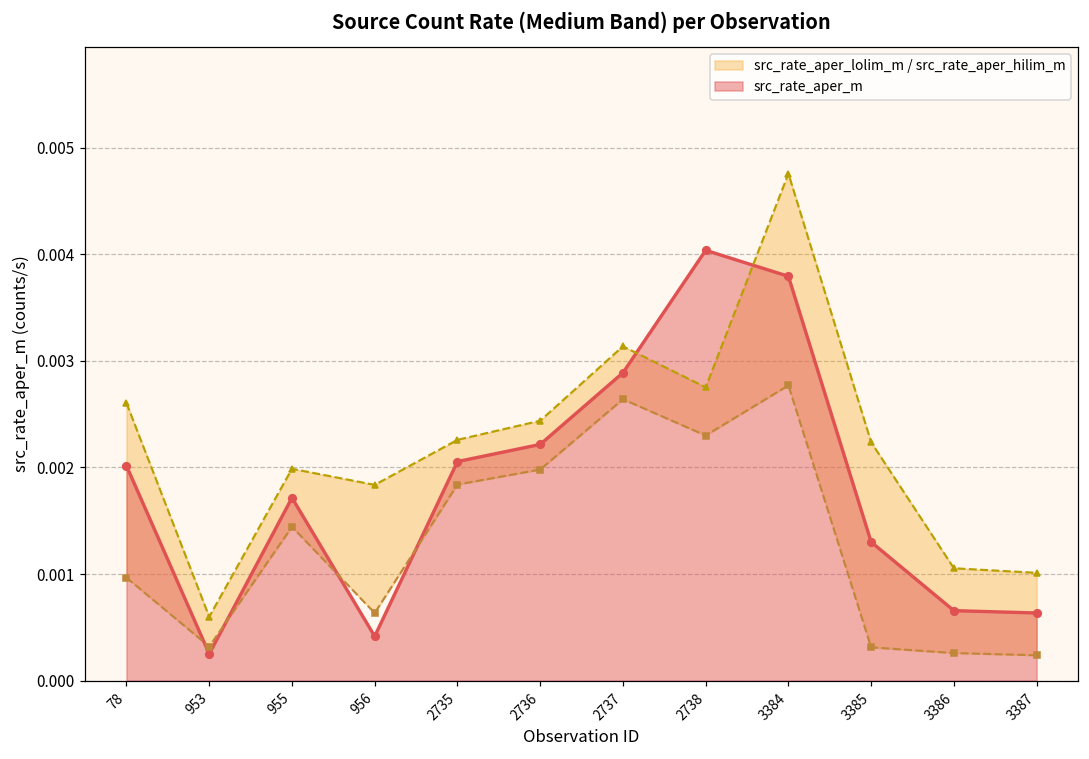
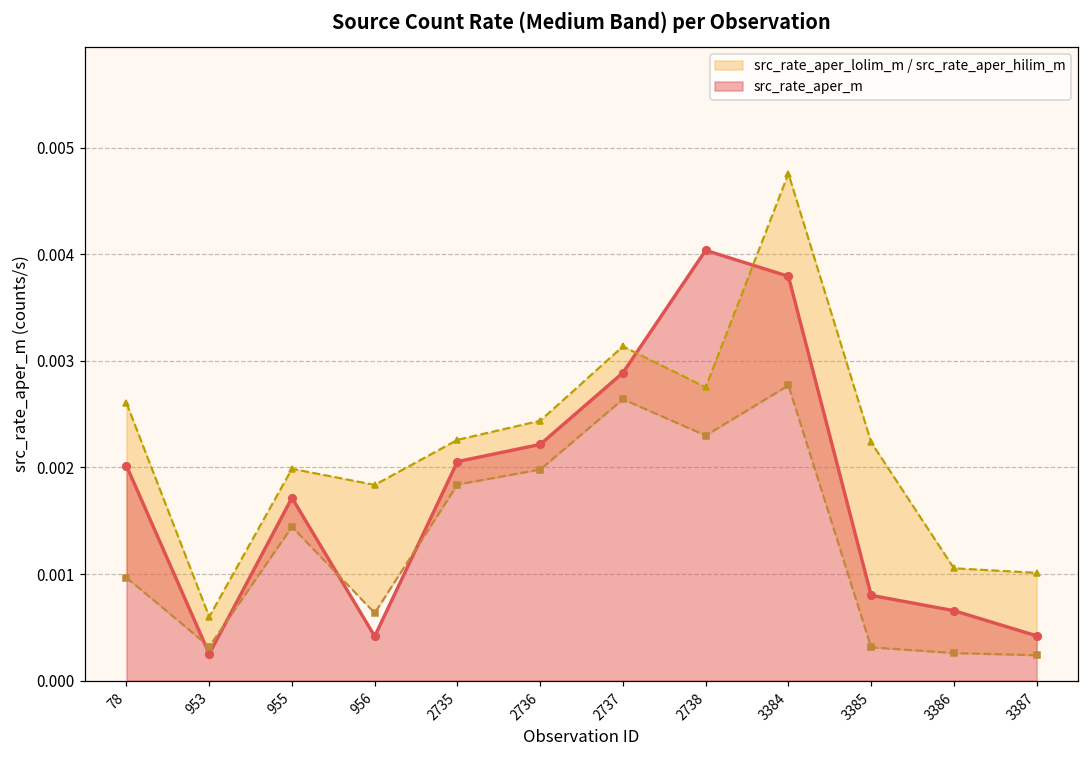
  {
    "src_rate_aper_m": {
      "78": 0.0020,
      "953": 0.0003,
      "955": 0.0017,
      "956": 0.0004,
      "2735": 0.0021,
      "2736": 0.0022,
      "2737": 0.0029,
      "2738": 0.0040,
      "3384": 0.0038,
-     "3385": 0.0013,
+     "3385": 0.0008,
      "3386": 0.0007,
-     "3387": 0.0006
+     "3387": 0.0004
    },
    "src_rate_aper_lolim_m / src_rate_aper_hilim_m": {
      "78": 0.0026,
      "953": 0.0006,
      "955": 0.0020,
      "956": 0.0018,
      "2735": 0.0023,
      "2736": 0.0024,
      "2737": 0.0031,
      "2738": 0.0028,
      "3384": 0.0048,
      "3385": 0.0022,
      "3386": 0.0011,
      "3387": 0.0010
    }
  }
